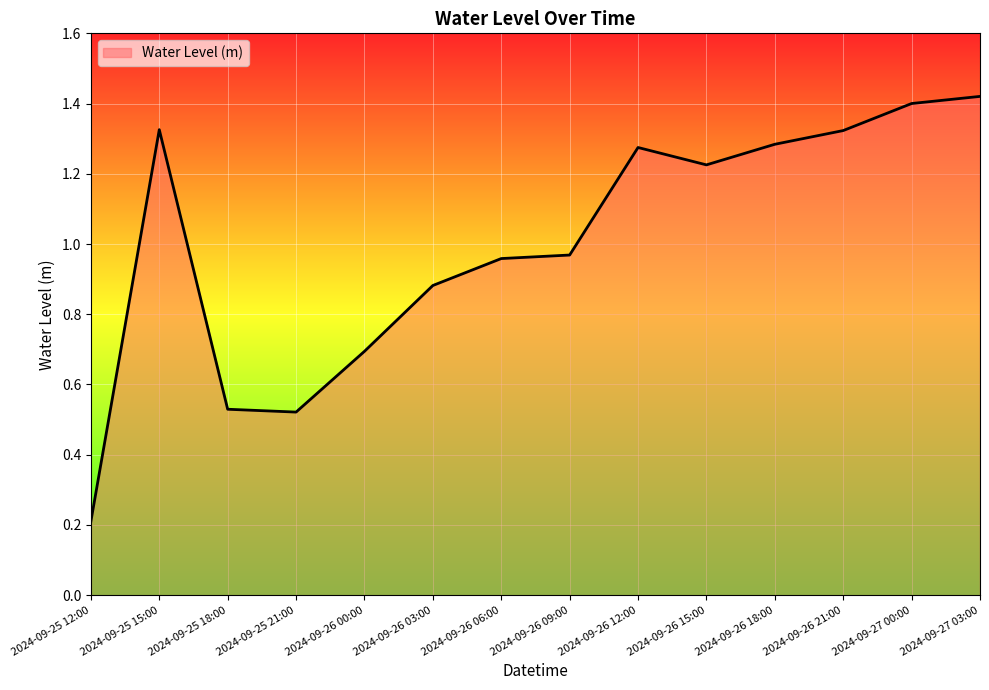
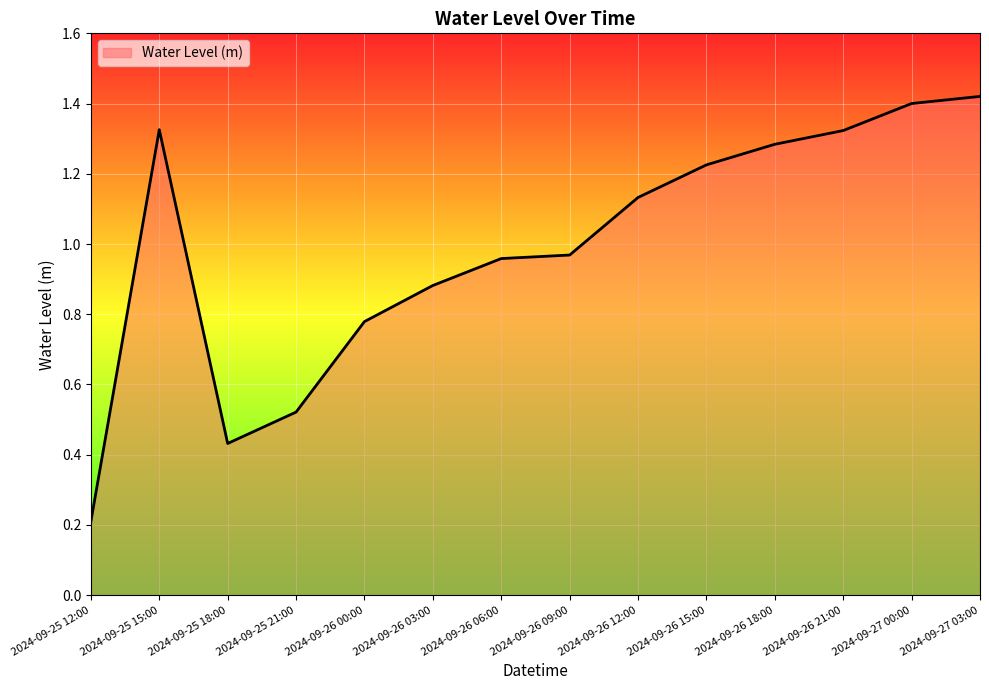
  {
    "2024-09-25 12:00": 0.21,
    "2024-09-25 15:00": 1.33,
-   "2024-09-25 18:00": 0.53,
+   "2024-09-25 18:00": 0.43,
    "2024-09-25 21:00": 0.52,
-   "2024-09-26 00:00": 0.69,
+   "2024-09-26 00:00": 0.78,
    "2024-09-26 03:00": 0.88,
    "2024-09-26 06:00": 0.96,
    "2024-09-26 09:00": 0.97,
-   "2024-09-26 12:00": 1.27,
+   "2024-09-26 12:00": 1.13,
    "2024-09-26 15:00": 1.23,
    "2024-09-26 18:00": 1.28,
    "2024-09-26 21:00": 1.32,
    "2024-09-27 00:00": 1.40,
    "2024-09-27 03:00": 1.42
  }
